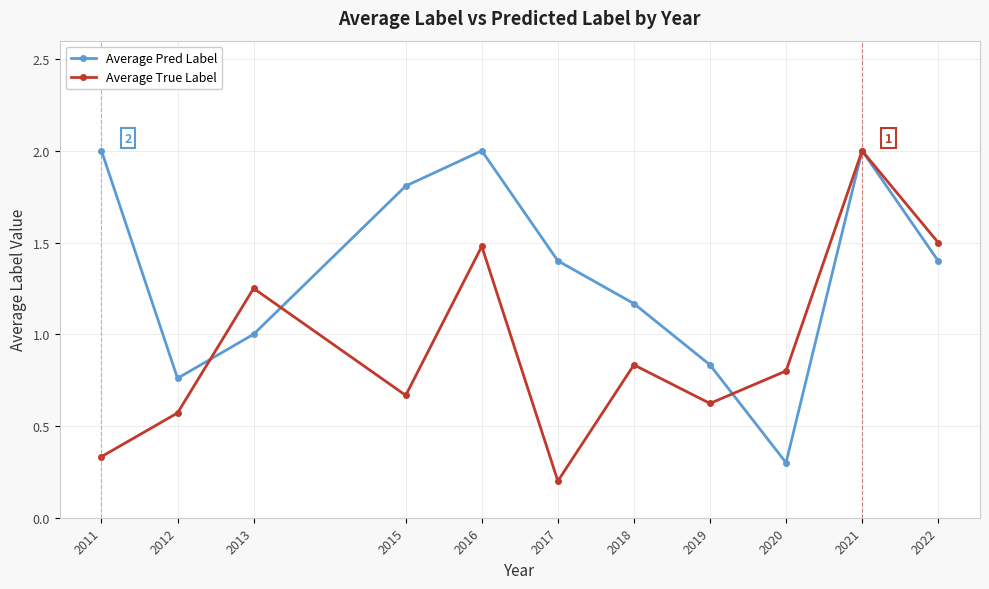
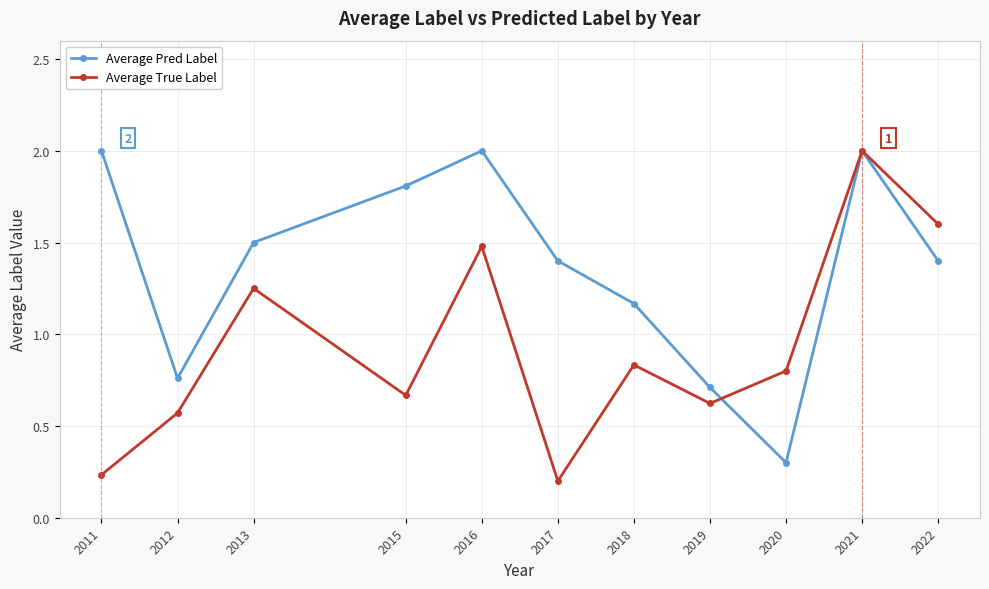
  {
    "Average Pred Label": {
      "2012": 0.76,
-     "2013": 1.0,
+     "2013": 1.5,
      "2015": 1.81,
      "2016": 2.00,
      "2017": 1.40,
      "2018": 1.17,
-     "2019": 0.83,
+     "2019": 0.71,
      "2020": 0.30,
      "2022": 1.40
    },
    "Average True Label": {
-     "2011": 0.33,
+     "2011": 0.23,
      "2012": 0.57,
      "2013": 1.25,
      "2015": 0.67,
      "2016": 1.48,
      "2017": 0.20,
      "2018": 0.83,
      "2019": 0.62,
      "2020": 0.80,
-     "2022": 1.5
+     "2022": 1.6
    }
  }
